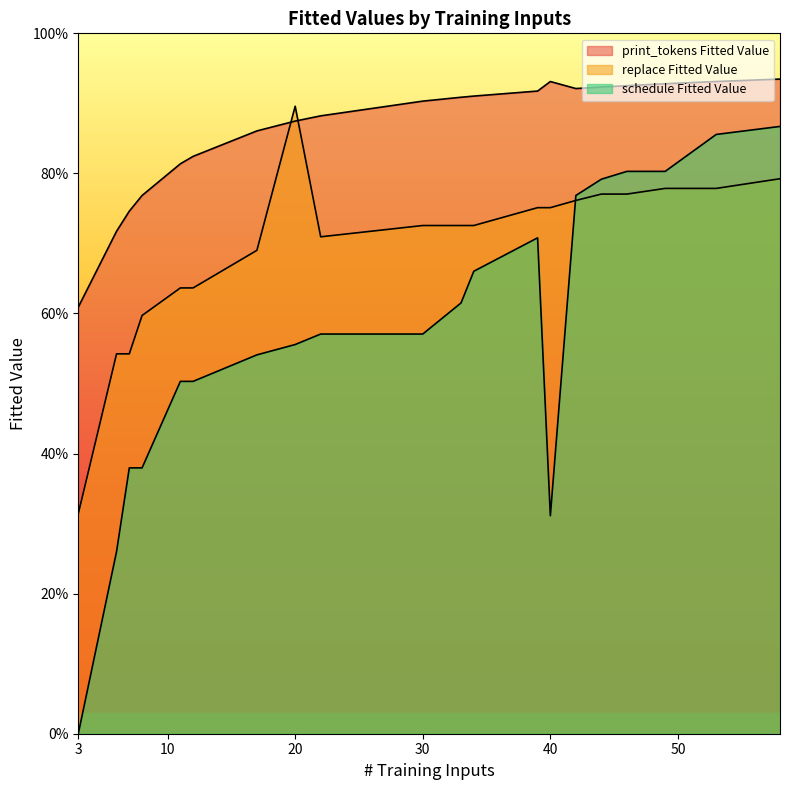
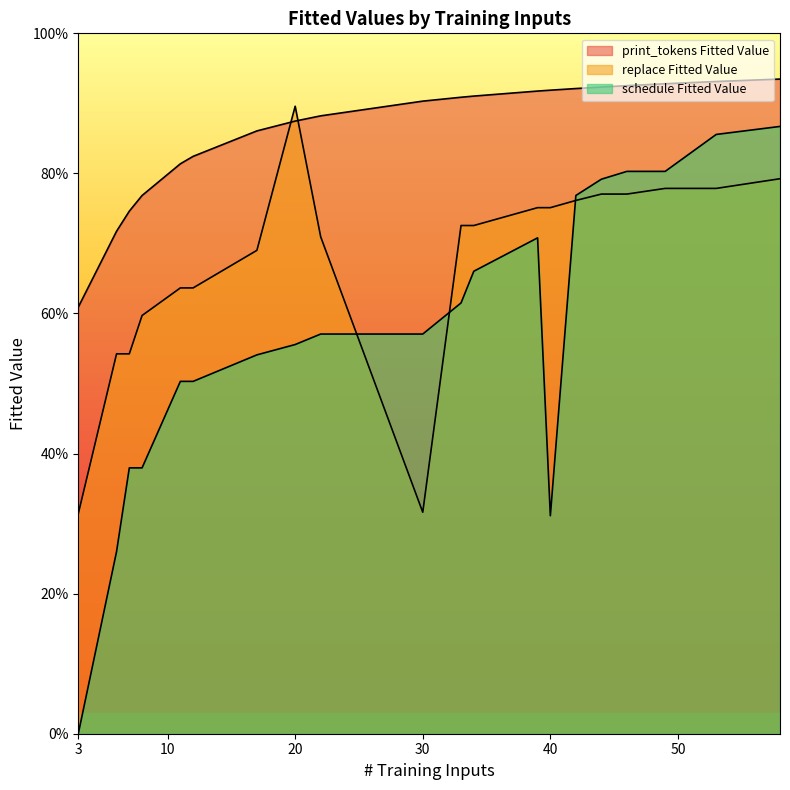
  {
    "print_tokens Fitted Value": {
      "3": "61%",
      "20": "87%",
      "30": "90%",
-     "40": "93%"
+     "40": "92%"
    },
    "replace Fitted Value": {
      "3": "31%",
      "20": "90%",
-     "30": "73%",
+     "30": "32%",
      "40": "75%"
    },
    "schedule Fitted Value": {
      "20": "56%",
      "30": "57%",
      "40": "31%"
    }
  }
